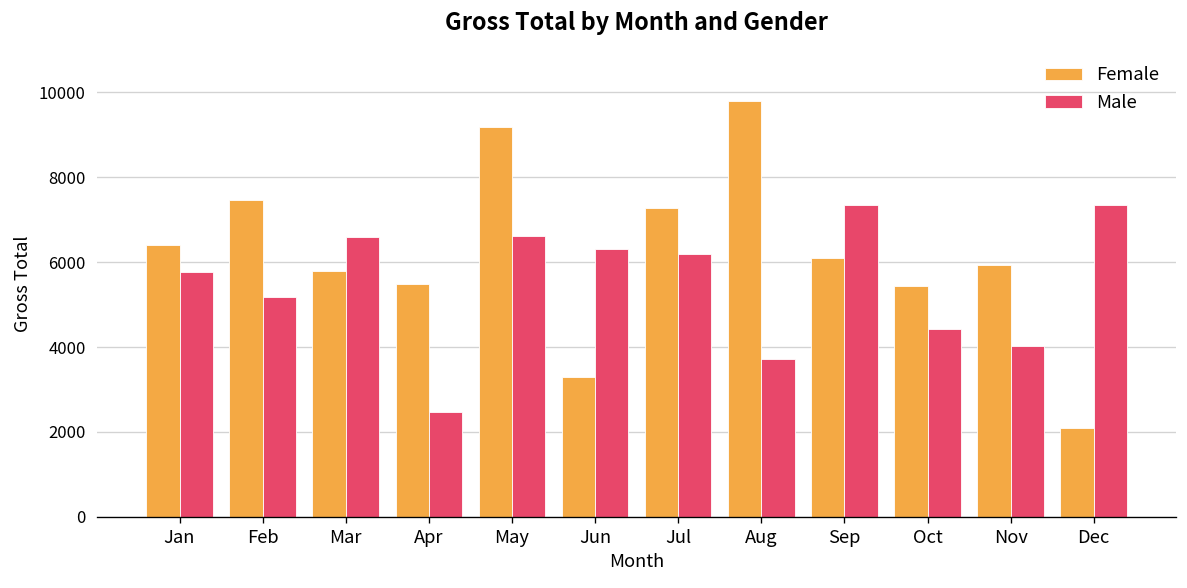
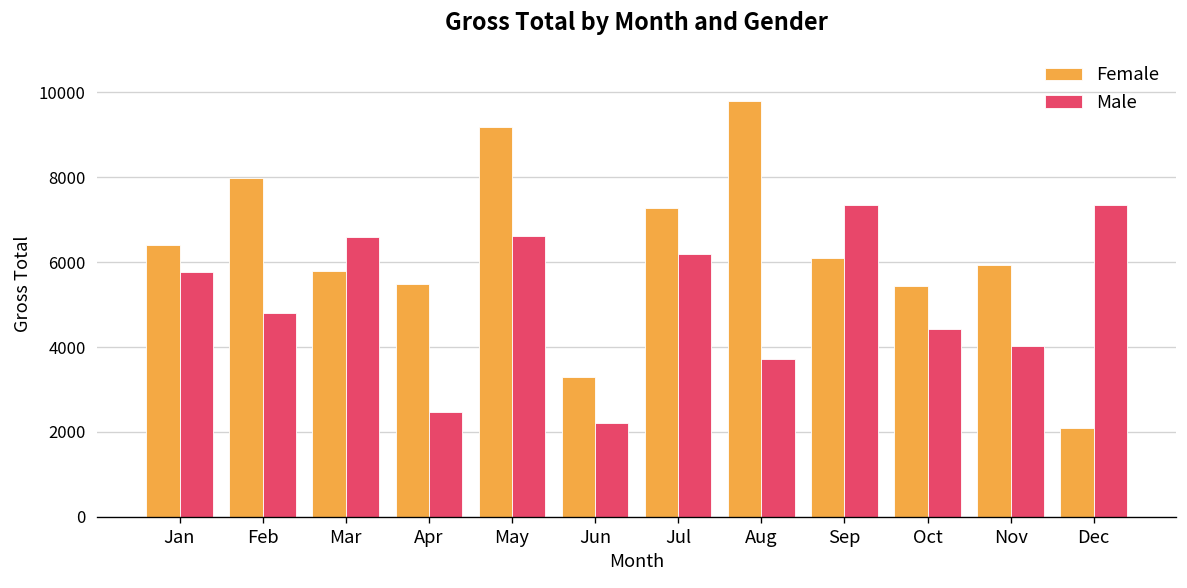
  {
    "Female": {
      "Jan": 6400,
-     "Feb": 7500,
+     "Feb": 8000,
      "Mar": 5800,
      "Apr": 5500,
      "May": 9200,
      "Jun": 3300,
      "Jul": 7300,
      "Aug": 9800,
      "Sep": 6100,
      "Oct": 5400,
      "Nov": 5900,
      "Dec": 2100
    },
    "Male": {
      "Jan": 5800,
-     "Feb": 5200,
+     "Feb": 4800,
      "Mar": 6600,
      "Apr": 2500,
      "May": 6600,
-     "Jun": 6300,
+     "Jun": 2200,
      "Jul": 6200,
      "Aug": 3700,
      "Sep": 7400,
      "Oct": 4400,
      "Nov": 4000,
      "Dec": 7400
    }
  }
